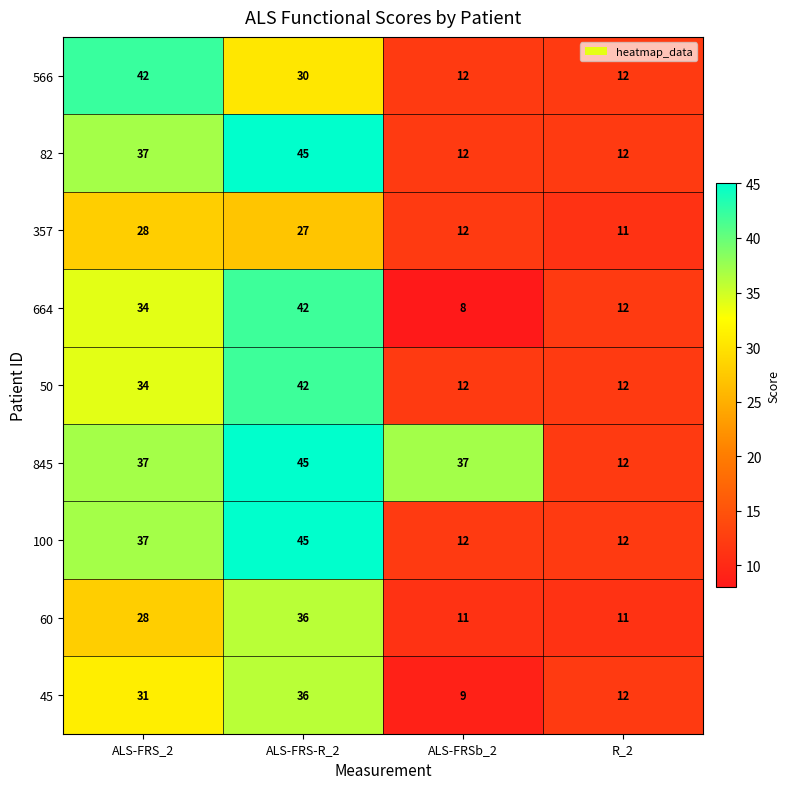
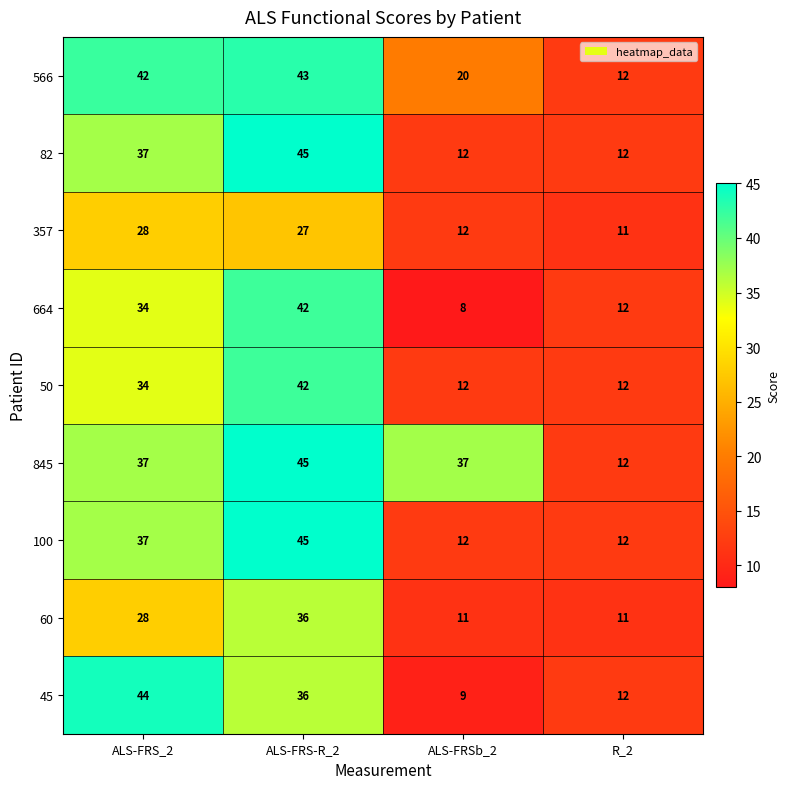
  {
    "566": {
      "ALS-FRS_2": 42,
-     "ALS-FRS-R_2": 30,
-     "ALS-FRSb_2": 12,
+     "ALS-FRS-R_2": 43,
+     "ALS-FRSb_2": 20,
      "R_2": 12
    },
    "82": {
      "ALS-FRS_2": 37,
      "ALS-FRS-R_2": 45,
      "ALS-FRSb_2": 12,
      "R_2": 12
    },
    "357": {
      "ALS-FRS_2": 28,
      "ALS-FRS-R_2": 27,
      "ALS-FRSb_2": 12,
      "R_2": 11
    },
    "664": {
      "ALS-FRS_2": 34,
      "ALS-FRS-R_2": 42,
      "ALS-FRSb_2": 8,
      "R_2": 12
    },
    "50": {
      "ALS-FRS_2": 34,
      "ALS-FRS-R_2": 42,
      "ALS-FRSb_2": 12,
      "R_2": 12
    },
    "845": {
      "ALS-FRS_2": 37,
      "ALS-FRS-R_2": 45,
      "ALS-FRSb_2": 37,
      "R_2": 12
    },
    "100": {
      "ALS-FRS_2": 37,
      "ALS-FRS-R_2": 45,
      "ALS-FRSb_2": 12,
      "R_2": 12
    },
    "60": {
      "ALS-FRS_2": 28,
      "ALS-FRS-R_2": 36,
      "ALS-FRSb_2": 11,
      "R_2": 11
    },
    "45": {
-     "ALS-FRS_2": 31,
+     "ALS-FRS_2": 44,
      "ALS-FRS-R_2": 36,
      "ALS-FRSb_2": 9,
      "R_2": 12
    }
  }
